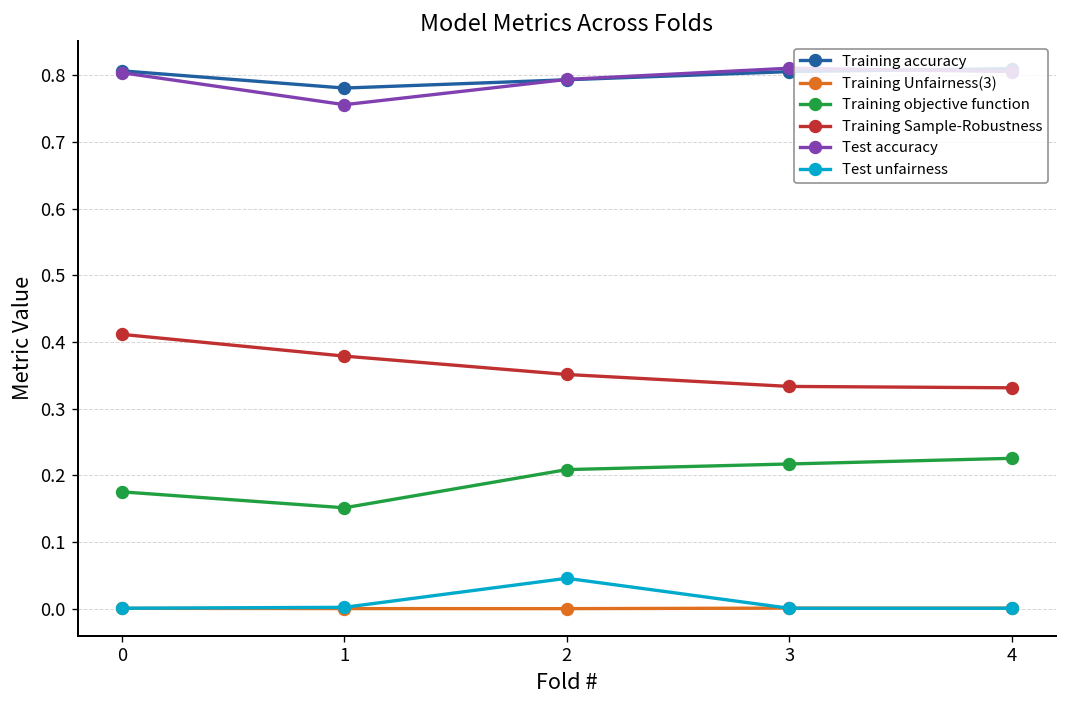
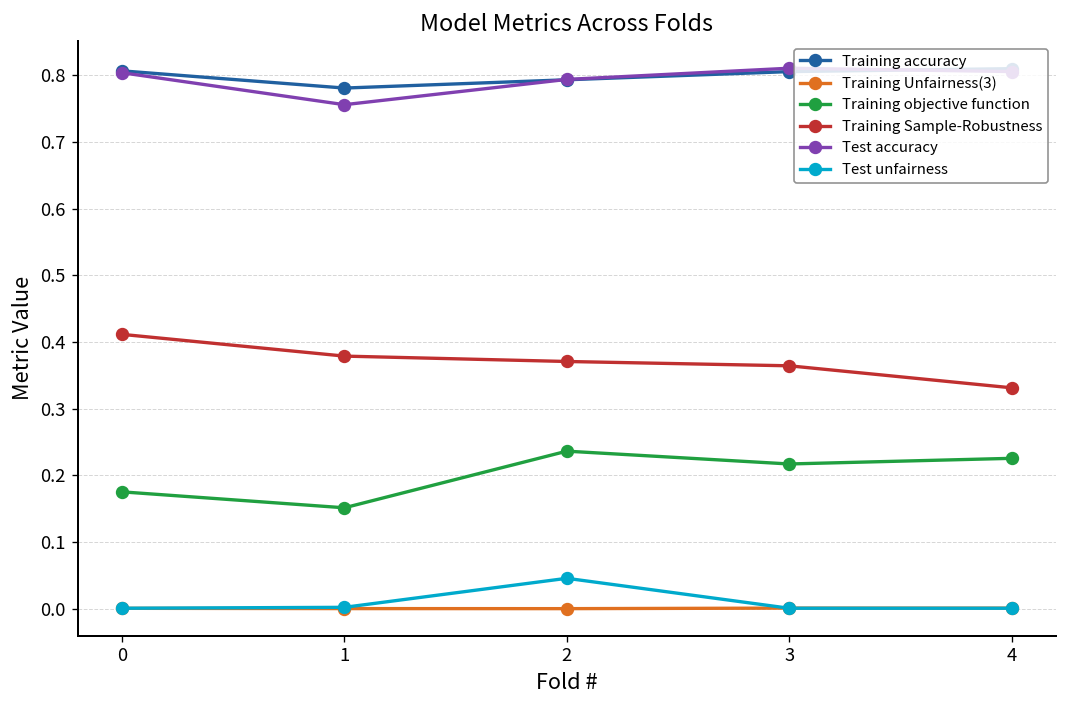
  {
    "Training accuracy": {
      "1": 0.78,
      "3": 0.81
    },
    "Training Unfairness(3)": {
      "2": 0.00
    },
    "Training objective function": {
      "0": 0.18,
      "1": 0.15,
-     "2": 0.21,
+     "2": 0.24,
      "3": 0.22,
      "4": 0.23
    },
    "Training Sample-Robustness": {
      "0": 0.41,
      "1": 0.38,
-     "2": 0.35,
-     "3": 0.33,
+     "2": 0.37,
+     "3": 0.36,
      "4": 0.33
    },
    "Test accuracy": {
      "1": 0.76,
      "3": 0.81
    },
    "Test unfairness": {
      "2": 0.05
    }
  }
